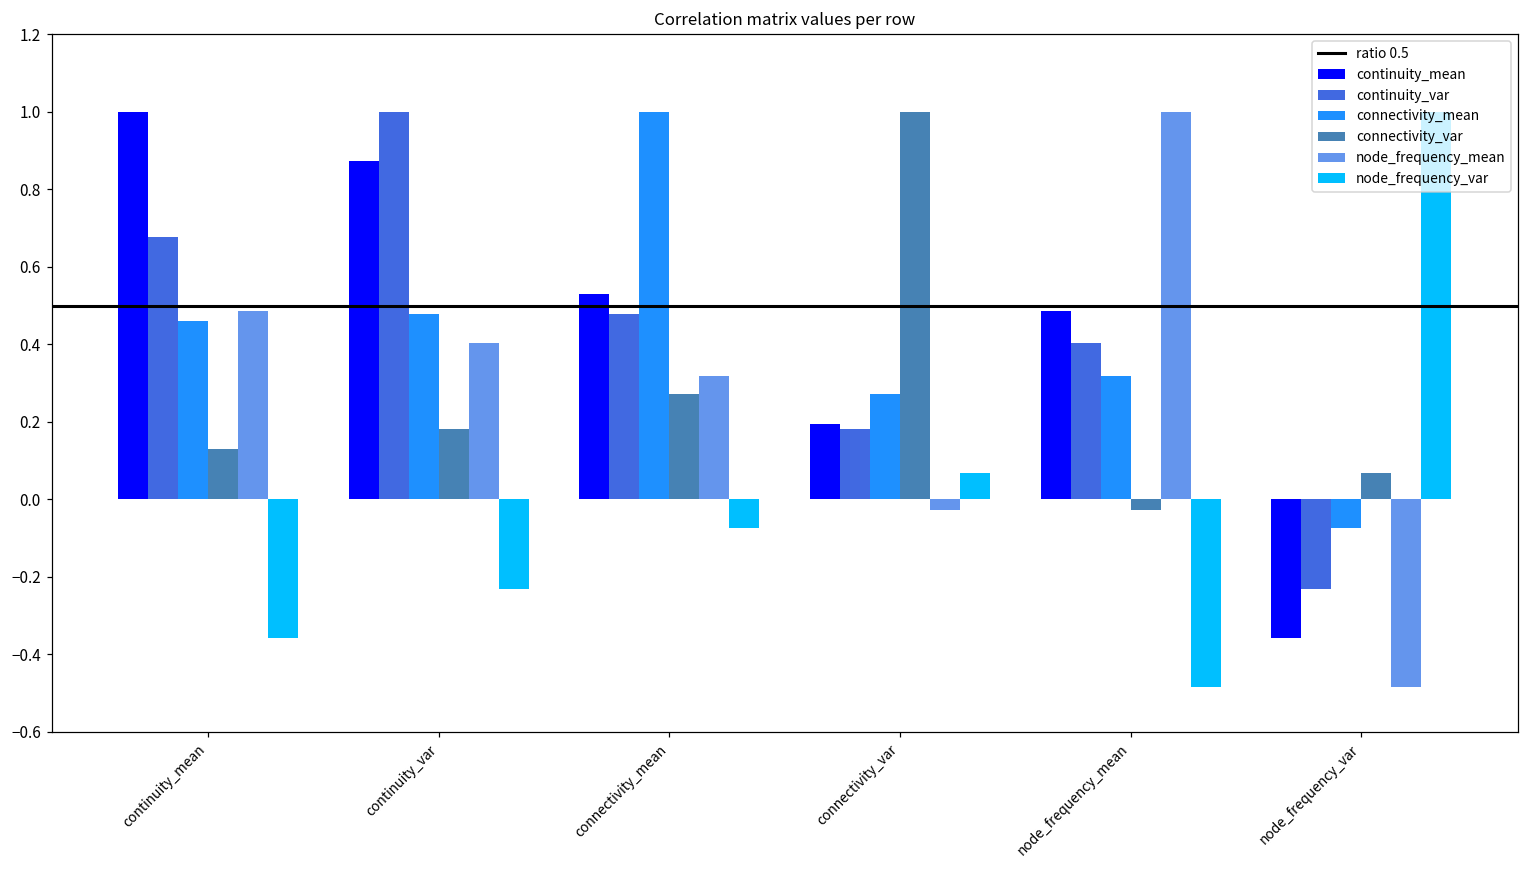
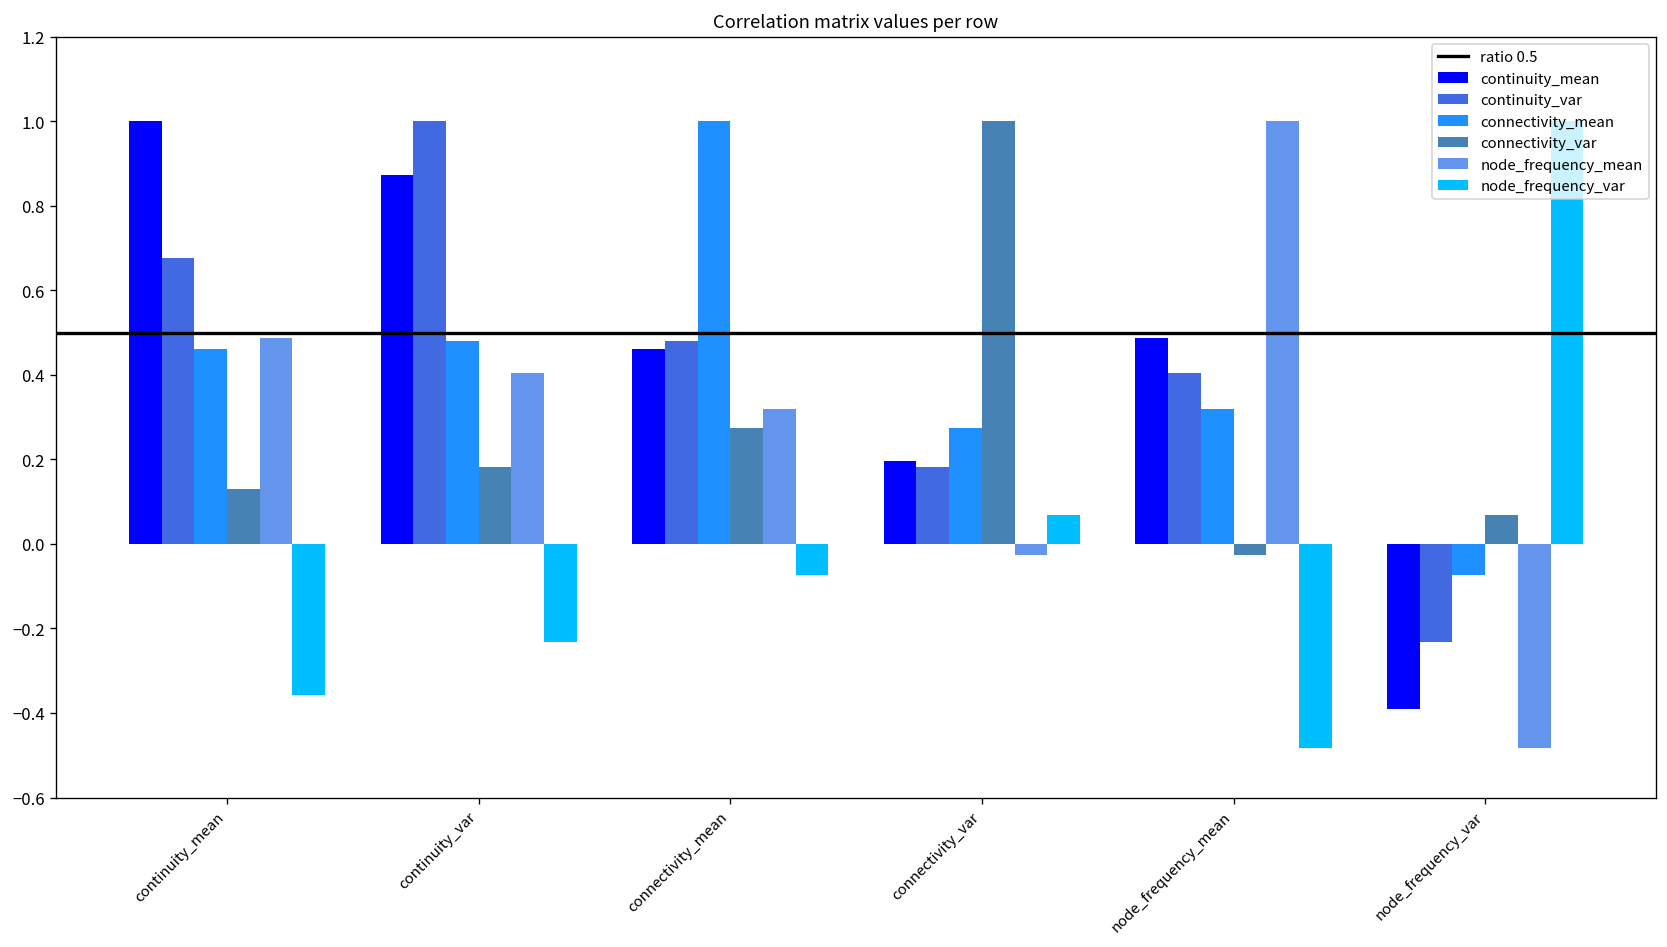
  {
    "continuity_mean": {
      "continuity_mean": 1.00,
      "continuity_var": 0.87,
-     "connectivity_mean": 0.53,
+     "connectivity_mean": 0.46,
      "connectivity_var": 0.19,
      "node_frequency_mean": 0.49,
-     "node_frequency_var": -0.36
+     "node_frequency_var": -0.39
    }
  }
